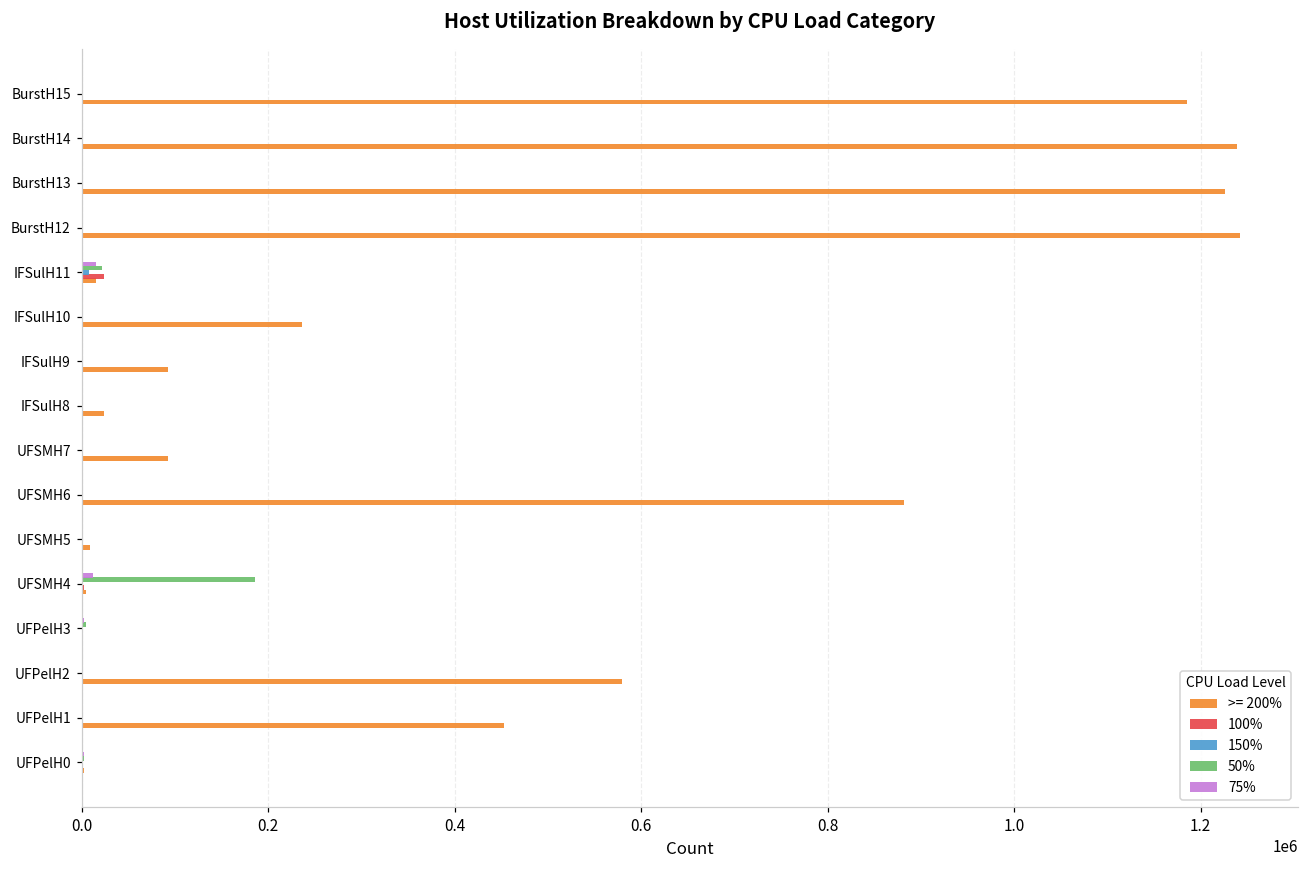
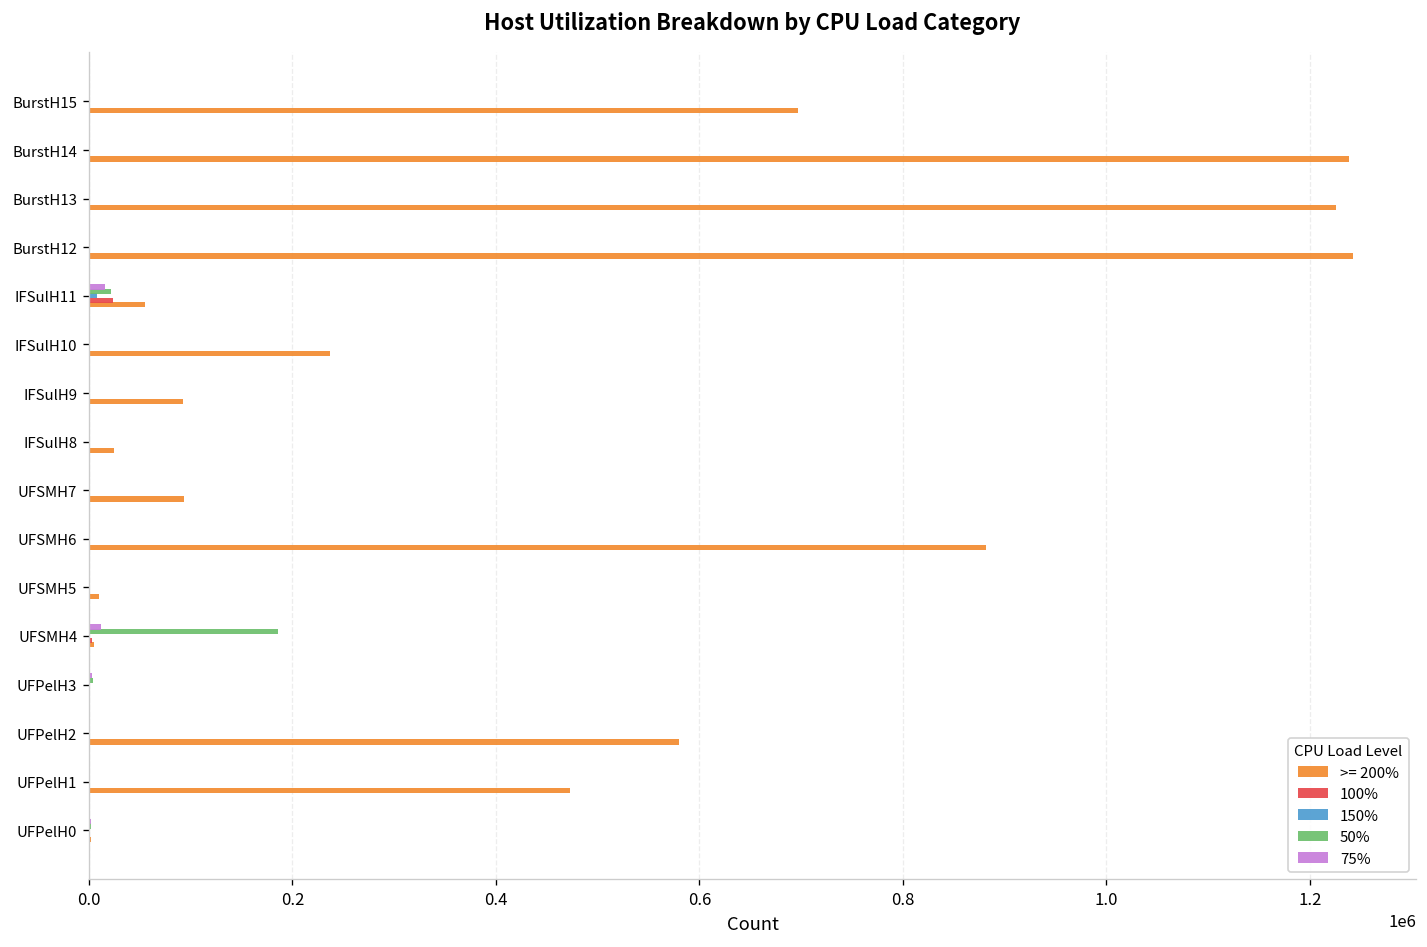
  {
    ">= 200%": {
-     "BurstH15": 1190000,
+     "BurstH15": 700000,
      "BurstH14": 1240000,
      "BurstH13": 1230000,
      "BurstH12": 1240000,
-     "IFSulH11": 20000,
+     "IFSulH11": 50000,
      "IFSulH10": 240000,
      "IFSulH9": 90000,
      "IFSulH8": 20000,
      "UFSMH7": 90000,
      "UFSMH6": 880000,
      "UFSMH5": 10000,
      "UFSMH4": 10000,
      "UFPelH3": 0,
      "UFPelH2": 580000,
-     "UFPelH1": 450000
+     "UFPelH1": 470000
    },
    "100%": {
      "BurstH15": 0,
      "BurstH14": 0,
      "BurstH13": 0,
      "BurstH12": 0,
      "IFSulH11": 20000,
      "IFSulH10": 0,
      "IFSulH9": 0,
      "IFSulH8": 0,
      "UFSMH7": 0,
      "UFSMH6": 0,
      "UFSMH5": 0,
      "UFPelH2": 0
    },
    "150%": {
      "BurstH15": 0,
      "BurstH14": 0,
      "BurstH13": 0,
      "BurstH12": 0,
      "IFSulH11": 10000,
      "IFSulH10": 0,
      "IFSulH9": 0,
      "IFSulH8": 0,
      "UFSMH7": 0,
      "UFSMH6": 0,
      "UFPelH2": 0,
      "UFPelH1": 0
    },
    "50%": {
      "BurstH15": 0,
      "BurstH14": 0,
      "BurstH13": 0,
      "BurstH12": 0,
      "IFSulH11": 20000,
      "IFSulH10": 0,
      "IFSulH9": 0,
      "IFSulH8": 0,
      "UFSMH7": 0,
      "UFSMH6": 0,
      "UFSMH5": 0,
      "UFSMH4": 190000,
      "UFPelH3": 0,
      "UFPelH2": 0,
      "UFPelH1": 0
    },
    "75%": {
      "BurstH15": 0,
      "BurstH14": 0,
      "BurstH13": 0,
      "BurstH12": 0,
      "IFSulH11": 20000,
      "IFSulH10": 0,
      "IFSulH9": 0,
      "IFSulH8": 0,
      "UFSMH7": 0,
      "UFSMH6": 0,
      "UFSMH5": 0,
      "UFSMH4": 10000,
      "UFPelH2": 0,
      "UFPelH1": 0
    }
  }
